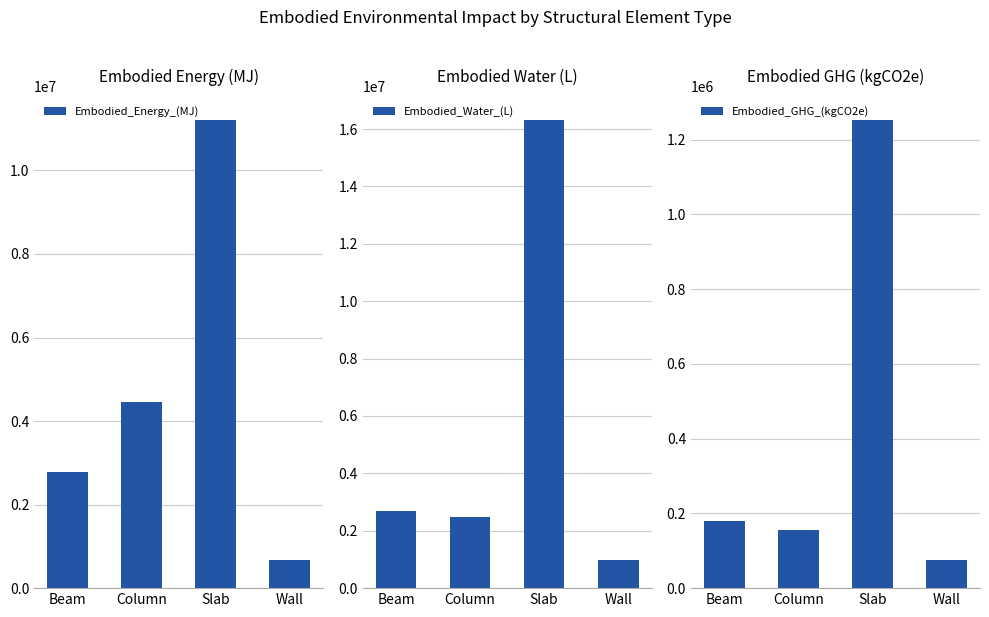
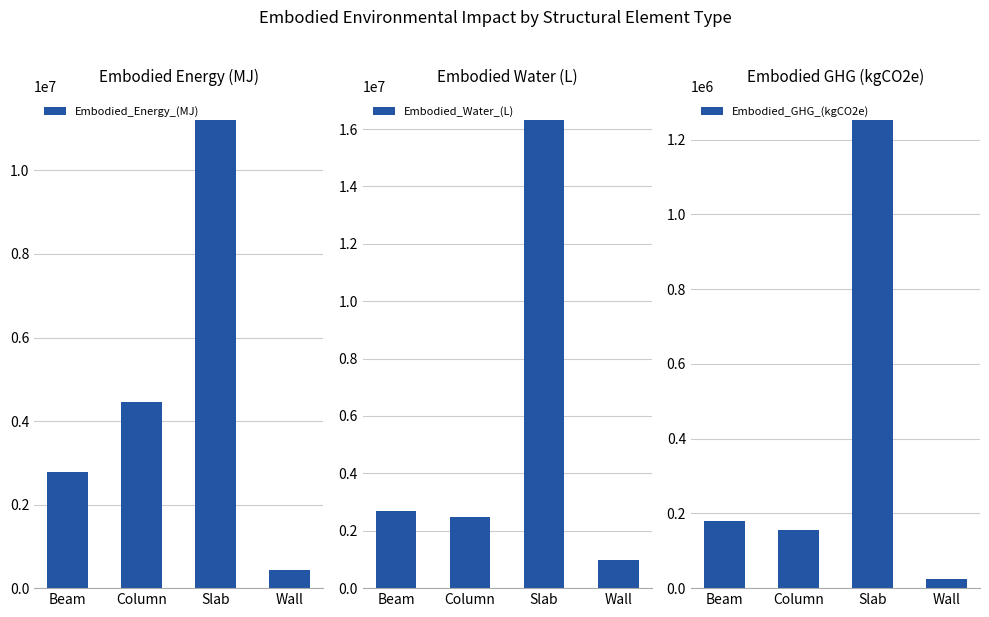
  {
    "Embodied Energy (MJ)": {
      "Beam": 2800000,
      "Column": 4500000,
      "Slab": 11200000,
-     "Wall": 700000
+     "Wall": 400000
    },
    "Embodied Water (L)": {
      "Beam": 2700000,
      "Column": 2500000,
      "Slab": 16300000,
      "Wall": 1000000
    },
    "Embodied GHG (kgCO2e)": {
      "Beam": 180000,
      "Column": 160000,
      "Slab": 1250000,
-     "Wall": 80000
+     "Wall": 20000
    }
  }
